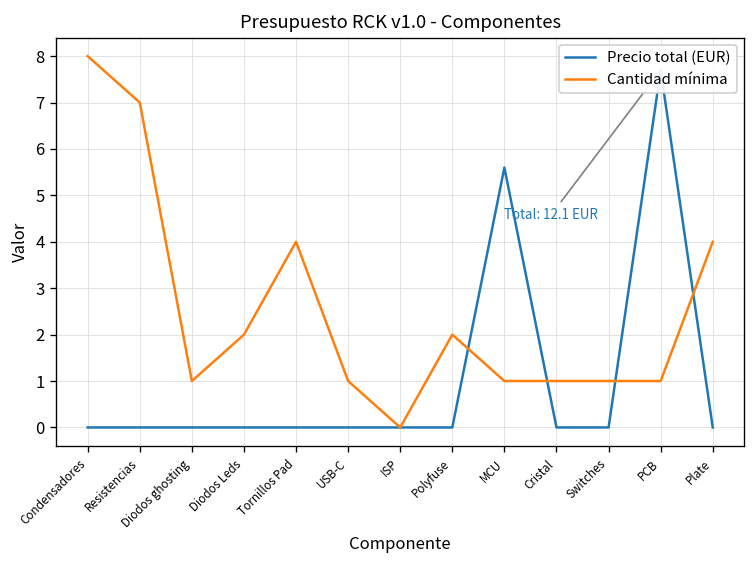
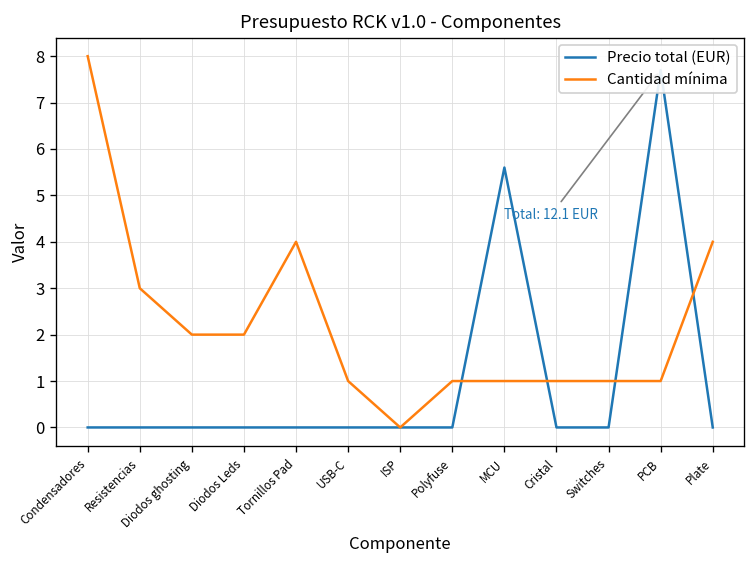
  {
    "Precio total (EUR)": {
      "Condensadores": 0,
      "Resistencias": 0,
      "Diodos ghosting": 0,
      "Diodos Leds": 0,
      "Tornillos Pad": 0,
      "USB-C": 0,
      "Polyfuse": 0,
      "Cristal": 0,
      "Switches": 0,
      "Plate": 0
    },
    "Cantidad mínima": {
      "Condensadores": 8,
-     "Resistencias": 7,
-     "Diodos ghosting": 1,
+     "Resistencias": 3,
+     "Diodos ghosting": 2,
      "Diodos Leds": 2,
      "Tornillos Pad": 4,
      "USB-C": 1,
-     "Polyfuse": 2,
+     "Polyfuse": 1,
      "MCU": 1,
      "Cristal": 1,
      "Switches": 1,
      "PCB": 1,
      "Plate": 4
    }
  }
